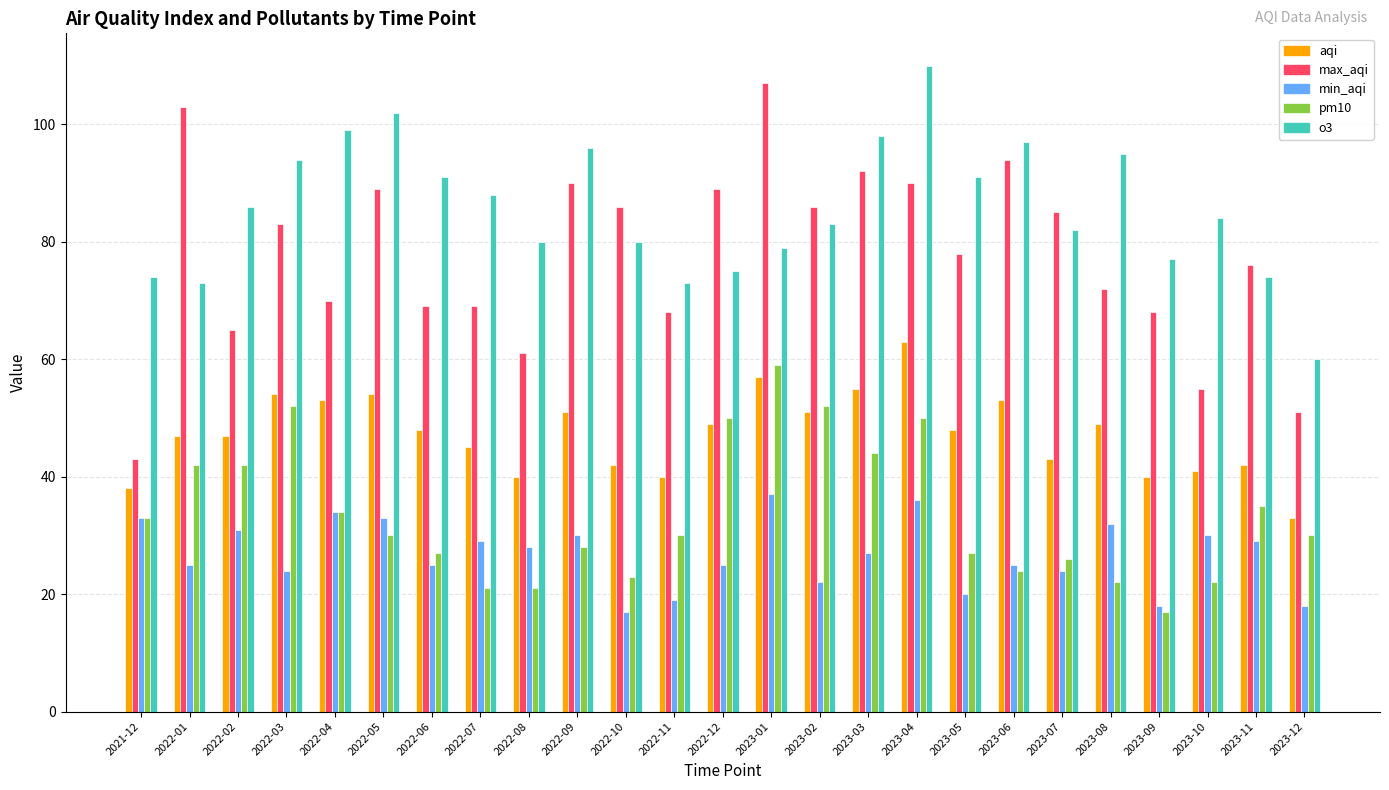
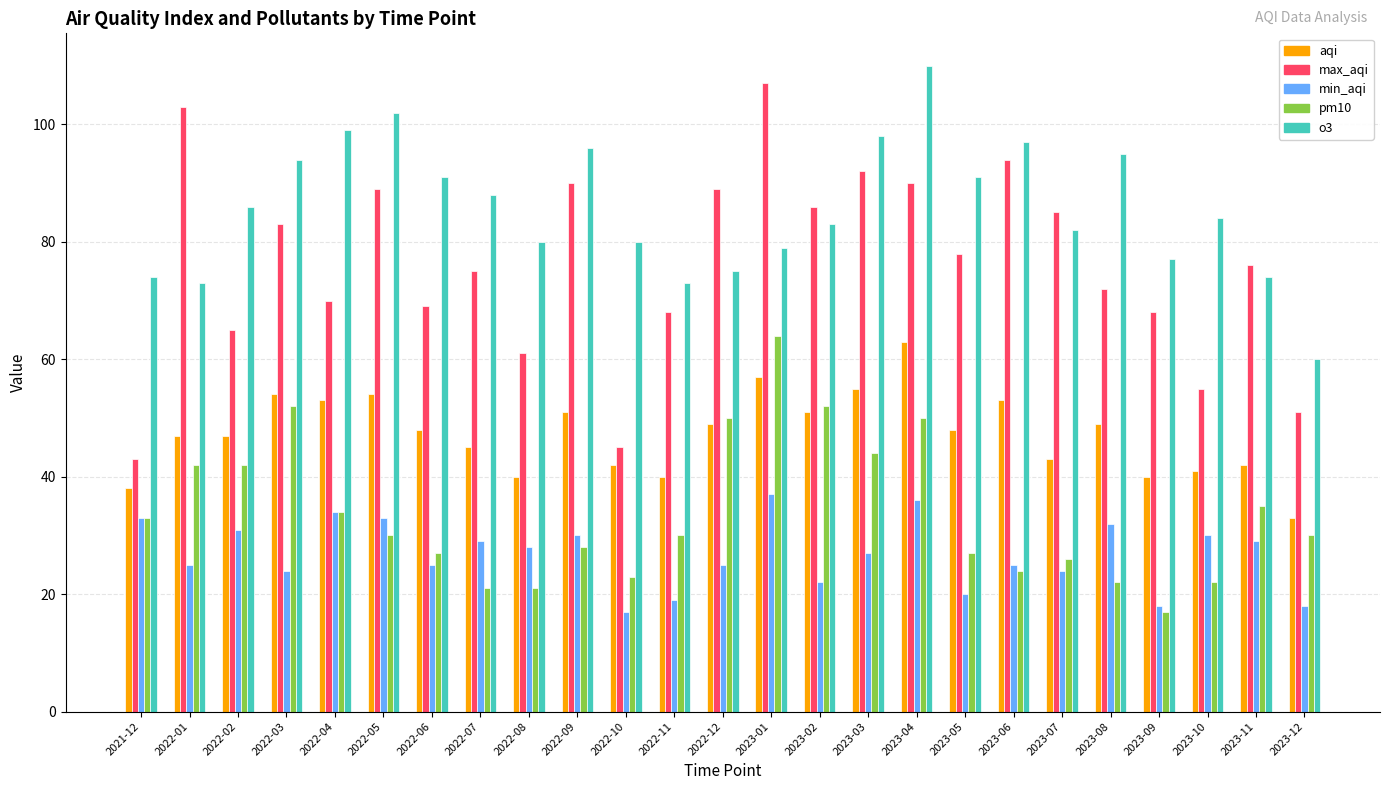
  {
    "aqi": {
      "2021-12": 38,
      "2022-01": 47,
      "2022-02": 47,
      "2022-03": 54,
      "2022-04": 53,
      "2022-05": 54,
      "2022-06": 48,
      "2022-07": 45,
      "2022-08": 40,
      "2022-09": 51,
      "2022-10": 42,
      "2022-11": 40,
      "2022-12": 49,
      "2023-01": 57,
      "2023-02": 51,
      "2023-03": 55,
      "2023-04": 63,
      "2023-05": 48,
      "2023-06": 53,
      "2023-07": 43,
      "2023-08": 49,
      "2023-09": 40,
      "2023-10": 41,
      "2023-11": 42,
      "2023-12": 33
    },
    "max_aqi": {
      "2021-12": 43,
      "2022-01": 103,
      "2022-02": 65,
      "2022-03": 83,
      "2022-04": 70,
      "2022-05": 89,
      "2022-06": 69,
-     "2022-07": 69,
+     "2022-07": 75,
      "2022-08": 61,
      "2022-09": 90,
-     "2022-10": 86,
+     "2022-10": 45,
      "2022-11": 68,
      "2022-12": 89,
      "2023-01": 107,
      "2023-02": 86,
      "2023-03": 92,
      "2023-04": 90,
      "2023-05": 78,
      "2023-06": 94,
      "2023-07": 85,
      "2023-08": 72,
      "2023-09": 68,
      "2023-10": 55,
      "2023-11": 76,
      "2023-12": 51
    },
    "min_aqi": {
      "2021-12": 33,
      "2022-01": 25,
      "2022-02": 31,
      "2022-03": 24,
      "2022-04": 34,
      "2022-05": 33,
      "2022-06": 25,
      "2022-07": 29,
      "2022-08": 28,
      "2022-09": 30,
      "2022-10": 17,
      "2022-11": 19,
      "2022-12": 25,
      "2023-01": 37,
      "2023-02": 22,
      "2023-03": 27,
      "2023-04": 36,
      "2023-05": 20,
      "2023-06": 25,
      "2023-07": 24,
      "2023-08": 32,
      "2023-09": 18,
      "2023-10": 30,
      "2023-11": 29,
      "2023-12": 18
    },
    "pm10": {
      "2021-12": 33,
      "2022-01": 42,
      "2022-02": 42,
      "2022-03": 52,
      "2022-04": 34,
      "2022-05": 30,
      "2022-06": 27,
      "2022-07": 21,
      "2022-08": 21,
      "2022-09": 28,
      "2022-10": 23,
      "2022-11": 30,
      "2022-12": 50,
-     "2023-01": 59,
+     "2023-01": 64,
      "2023-02": 52,
      "2023-03": 44,
      "2023-04": 50,
      "2023-05": 27,
      "2023-06": 24,
      "2023-07": 26,
      "2023-08": 22,
      "2023-09": 17,
      "2023-10": 22,
      "2023-11": 35,
      "2023-12": 30
    },
    "o3": {
      "2021-12": 74,
      "2022-01": 73,
      "2022-02": 86,
      "2022-03": 94,
      "2022-04": 99,
      "2022-05": 102,
      "2022-06": 91,
      "2022-07": 88,
      "2022-08": 80,
      "2022-09": 96,
      "2022-10": 80,
      "2022-11": 73,
      "2022-12": 75,
      "2023-01": 79,
      "2023-02": 83,
      "2023-03": 98,
      "2023-04": 110,
      "2023-05": 91,
      "2023-06": 97,
      "2023-07": 82,
      "2023-08": 95,
      "2023-09": 77,
      "2023-10": 84,
      "2023-11": 74,
      "2023-12": 60
    }
  }
